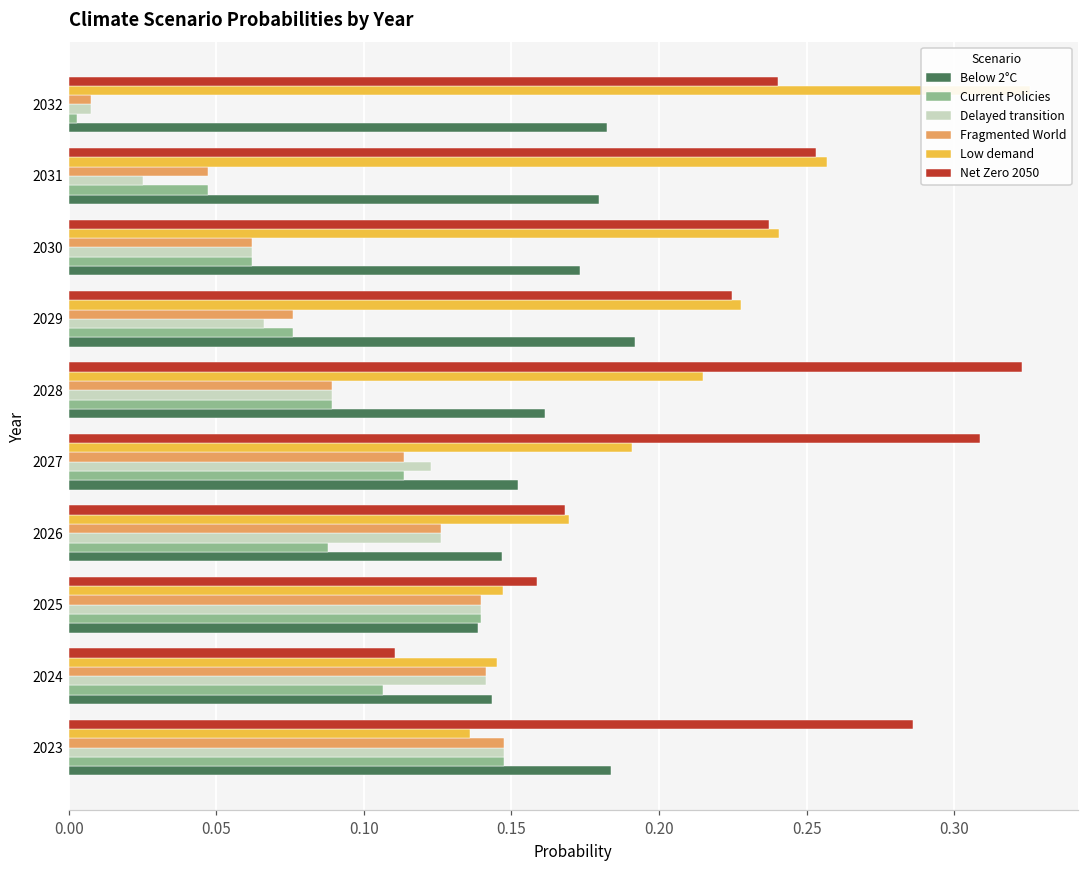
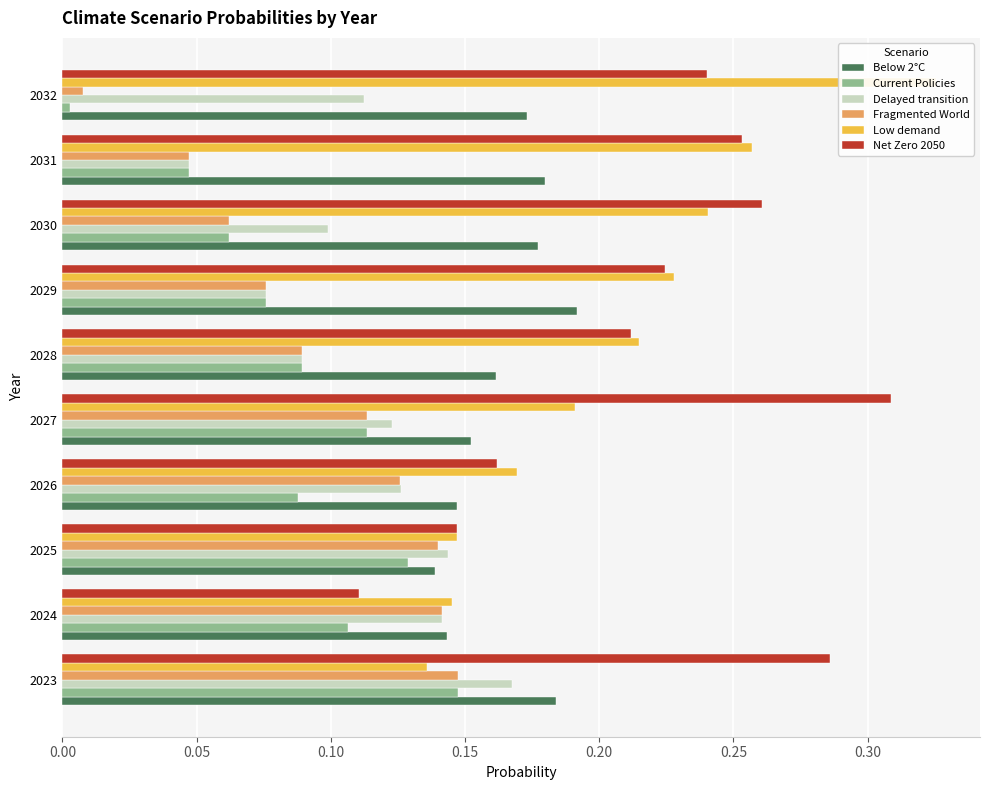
  {
    "Below 2°C": {
-     "2032": 0.182,
+     "2032": 0.173,
      "2031": 0.180,
-     "2030": 0.173,
+     "2030": 0.177,
      "2029": 0.192,
      "2028": 0.161,
      "2027": 0.152,
      "2026": 0.147,
      "2025": 0.139,
      "2024": 0.143,
      "2023": 0.184
    },
    "Current Policies": {
      "2032": 0.003,
      "2031": 0.047,
      "2030": 0.062,
      "2029": 0.076,
      "2028": 0.089,
      "2027": 0.114,
      "2026": 0.088,
-     "2025": 0.140,
+     "2025": 0.129,
      "2024": 0.106,
      "2023": 0.147
    },
    "Delayed transition": {
-     "2032": 0.008,
-     "2031": 0.025,
-     "2030": 0.062,
-     "2029": 0.066,
+     "2032": 0.112,
+     "2031": 0.047,
+     "2030": 0.099,
+     "2029": 0.076,
      "2028": 0.089,
      "2027": 0.123,
      "2026": 0.126,
-     "2025": 0.140,
+     "2025": 0.144,
      "2024": 0.141,
-     "2023": 0.147
+     "2023": 0.168
    },
    "Net Zero 2050": {
      "2032": 0.240,
      "2031": 0.253,
-     "2030": 0.237,
+     "2030": 0.261,
      "2029": 0.225,
-     "2028": 0.323,
+     "2028": 0.212,
      "2027": 0.309,
-     "2026": 0.168,
-     "2025": 0.159,
+     "2026": 0.162,
+     "2025": 0.147,
      "2024": 0.110,
      "2023": 0.286
    }
  }
